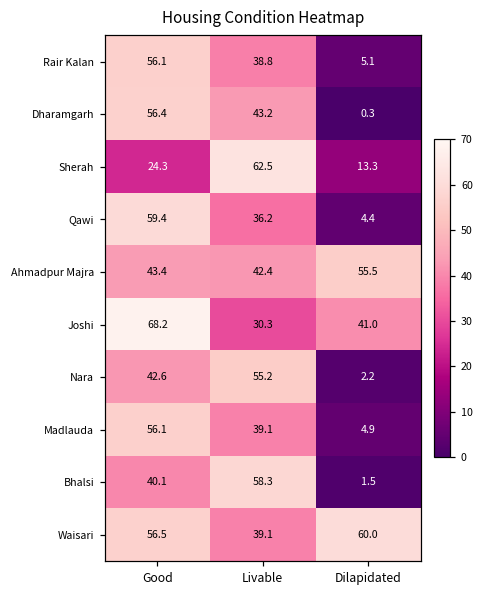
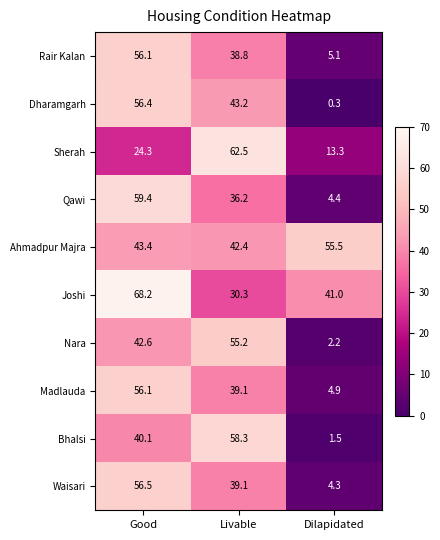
  {
    "Rair Kalan": {
      "Good": 56.1,
      "Livable": 38.8,
      "Dilapidated": 5.1
    },
    "Dharamgarh": {
      "Good": 56.4,
      "Livable": 43.2,
      "Dilapidated": 0.3
    },
    "Sherah": {
      "Good": 24.3,
      "Livable": 62.5,
      "Dilapidated": 13.3
    },
    "Qawi": {
      "Good": 59.4,
      "Livable": 36.2,
      "Dilapidated": 4.4
    },
    "Ahmadpur Majra": {
      "Good": 43.4,
      "Livable": 42.4,
      "Dilapidated": 55.5
    },
    "Joshi": {
      "Good": 68.2,
      "Livable": 30.3,
      "Dilapidated": 41.0
    },
    "Nara": {
      "Good": 42.6,
      "Livable": 55.2,
      "Dilapidated": 2.2
    },
    "Madlauda": {
      "Good": 56.1,
      "Livable": 39.1,
      "Dilapidated": 4.9
    },
    "Bhalsi": {
      "Good": 40.1,
      "Livable": 58.3,
      "Dilapidated": 1.5
    },
    "Waisari": {
      "Good": 56.5,
      "Livable": 39.1,
-     "Dilapidated": 60.0
+     "Dilapidated": 4.3
    }
  }
